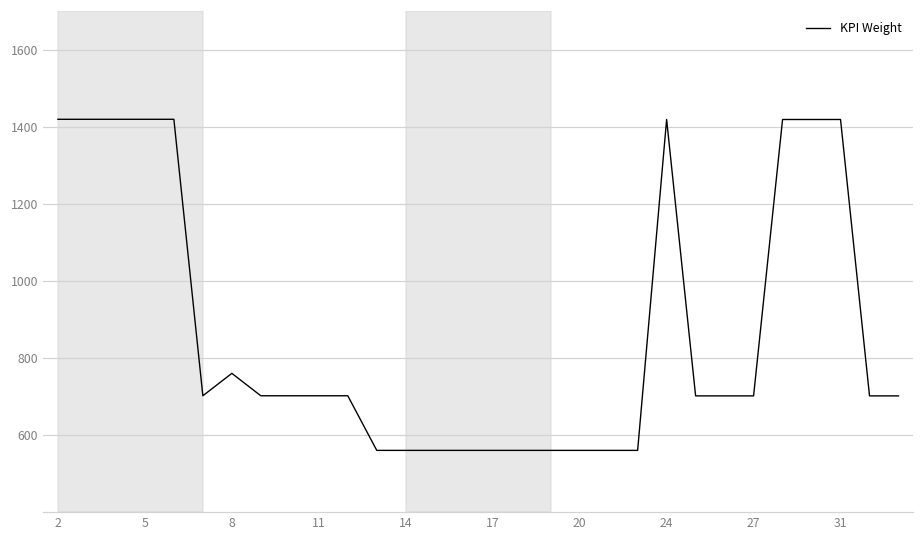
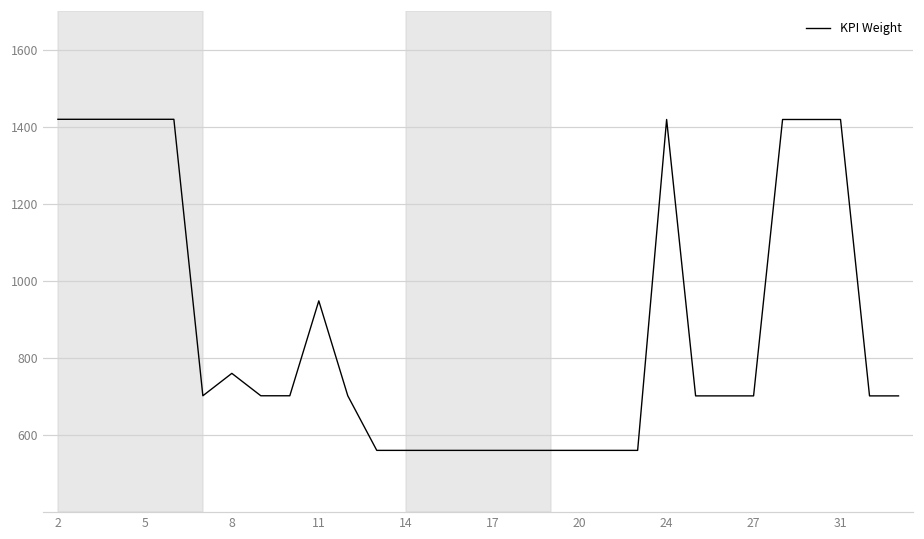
  {
    "2": 1420,
    "5": 1420,
    "8": 760,
-   "11": 700,
+   "11": 950,
    "14": 560,
    "17": 560,
    "20": 560,
    "24": 1420,
    "27": 700,
    "31": 1420
  }
